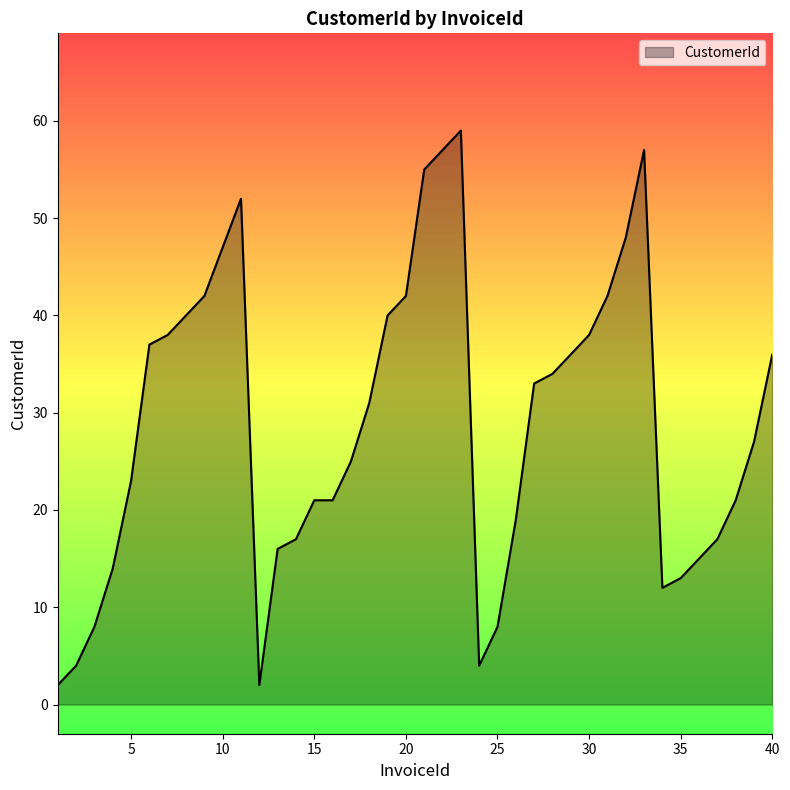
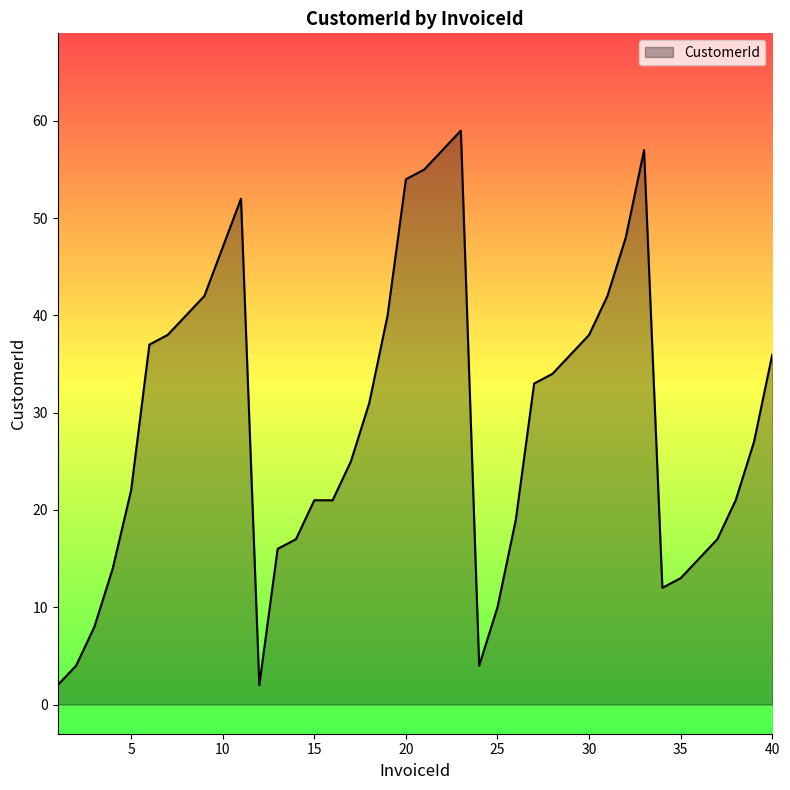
  {
-   "5": 23,
+   "5": 22,
    "10": 47,
    "15": 21,
-   "20": 42,
-   "25": 8,
+   "20": 54,
+   "25": 10,
    "30": 38,
    "35": 13,
    "40": 36
  }
